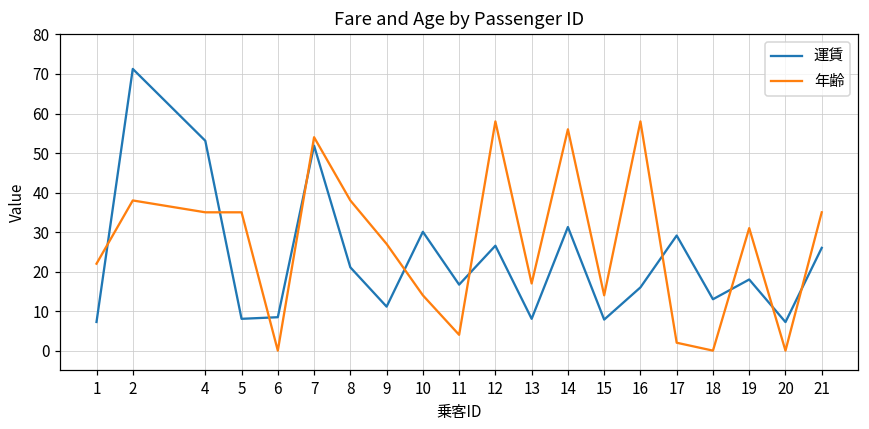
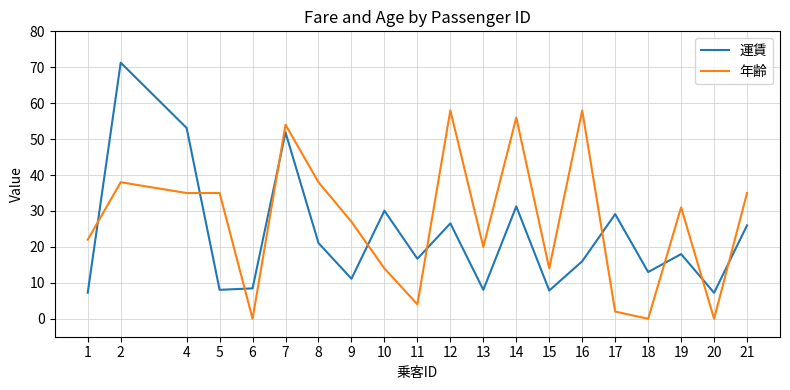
  {
    "運賃": {
      "1": 7,
      "2": 71,
      "4": 53,
      "5": 8,
      "6": 8,
      "7": 52,
      "8": 21,
      "9": 11,
      "10": 30,
      "11": 17,
      "12": 27,
      "13": 8,
      "14": 31,
      "15": 8,
      "16": 16,
      "17": 29,
      "18": 13,
      "19": 18,
      "20": 7,
      "21": 26
    },
    "年齢": {
      "1": 22,
      "2": 38,
      "4": 35,
      "5": 35,
      "6": 0,
      "7": 54,
      "8": 38,
      "9": 27,
      "10": 14,
      "11": 4,
      "12": 58,
-     "13": 17,
+     "13": 20,
      "14": 56,
      "15": 14,
      "16": 58,
      "17": 2,
      "18": 0,
      "19": 31,
      "20": 0,
      "21": 35
    }
  }
